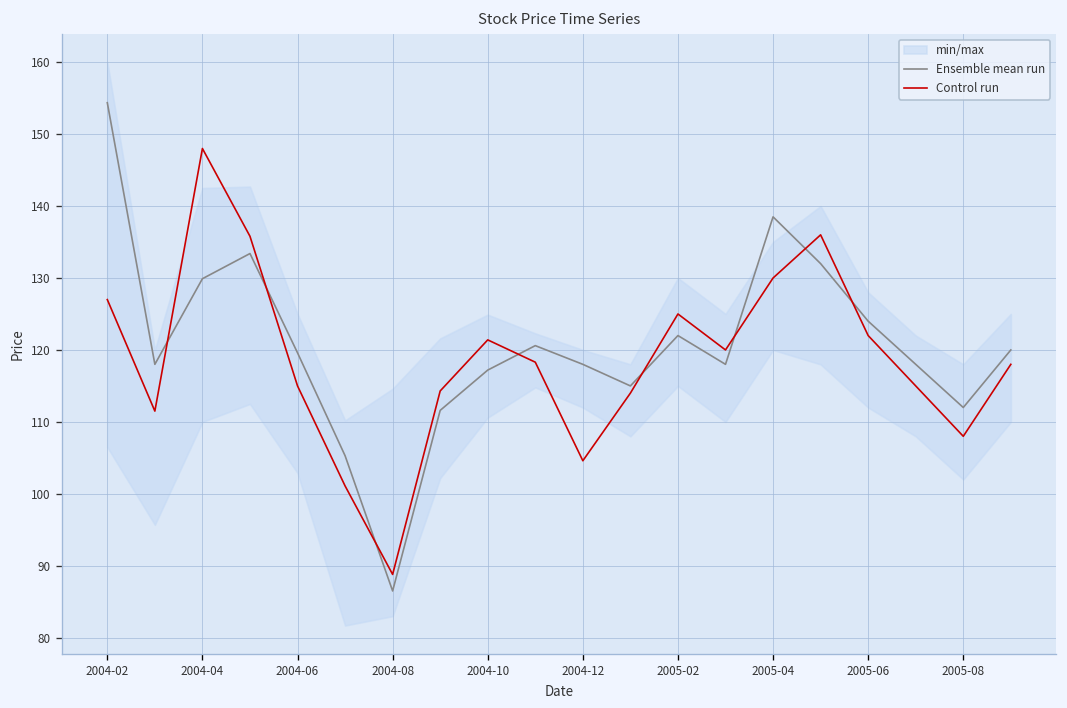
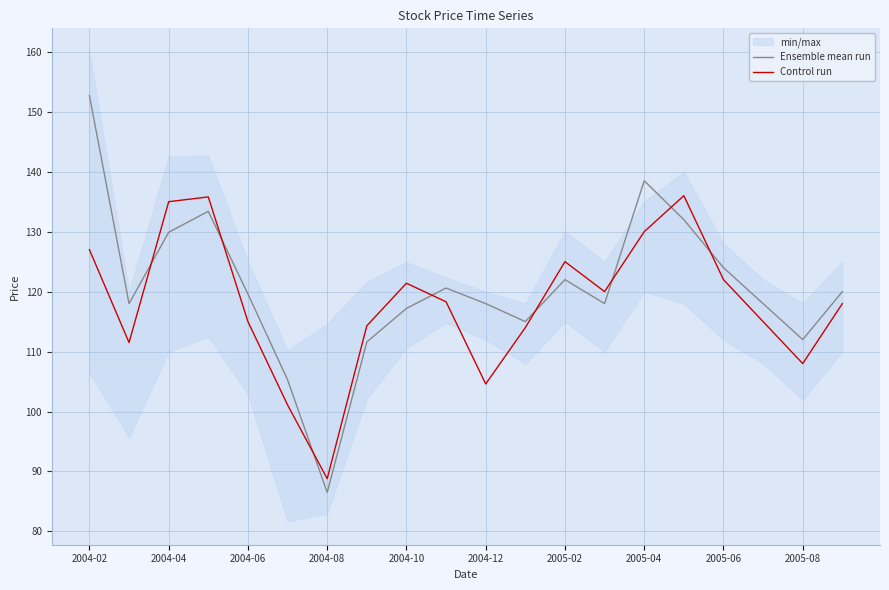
  {
    "Ensemble mean run": {
-     "2004-02": 154,
+     "2004-02": 153,
      "2004-04": 130,
      "2004-06": 120,
      "2004-08": 87,
      "2004-10": 117,
      "2004-12": 118,
      "2005-02": 122,
      "2005-04": 139,
      "2005-06": 124,
      "2005-08": 112
    },
    "Control run": {
      "2004-02": 127,
-     "2004-04": 148,
+     "2004-04": 135,
      "2004-06": 115,
      "2004-08": 89,
      "2004-10": 121,
      "2004-12": 105,
      "2005-02": 125,
      "2005-04": 130,
      "2005-06": 122,
      "2005-08": 108
    }
  }
